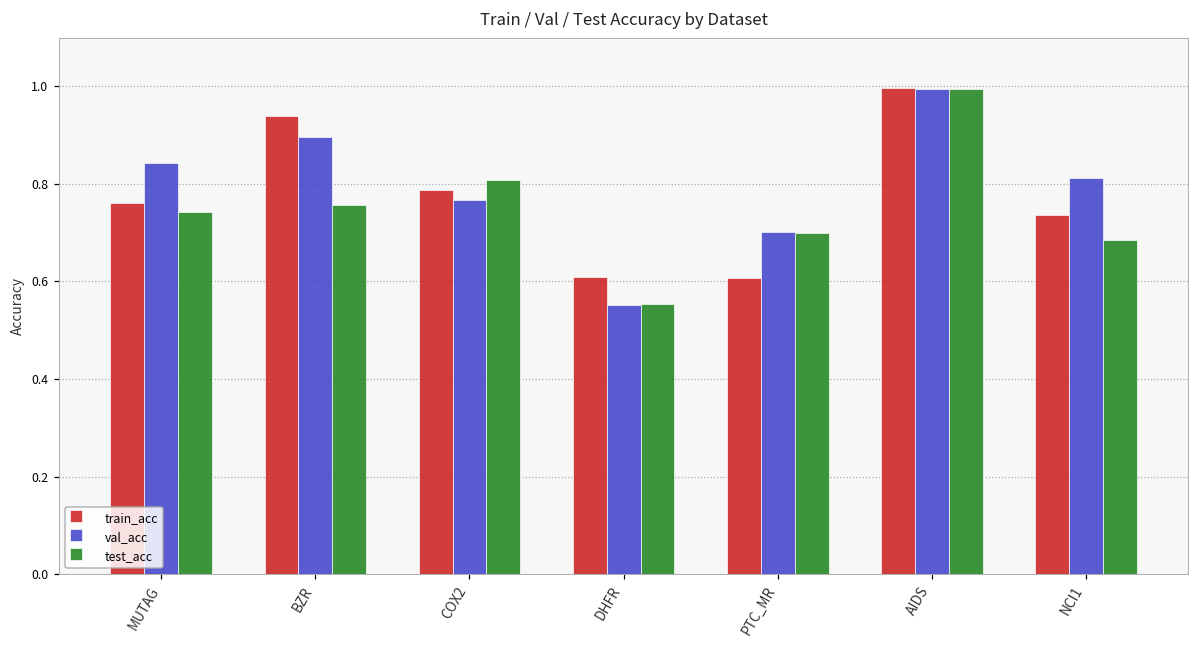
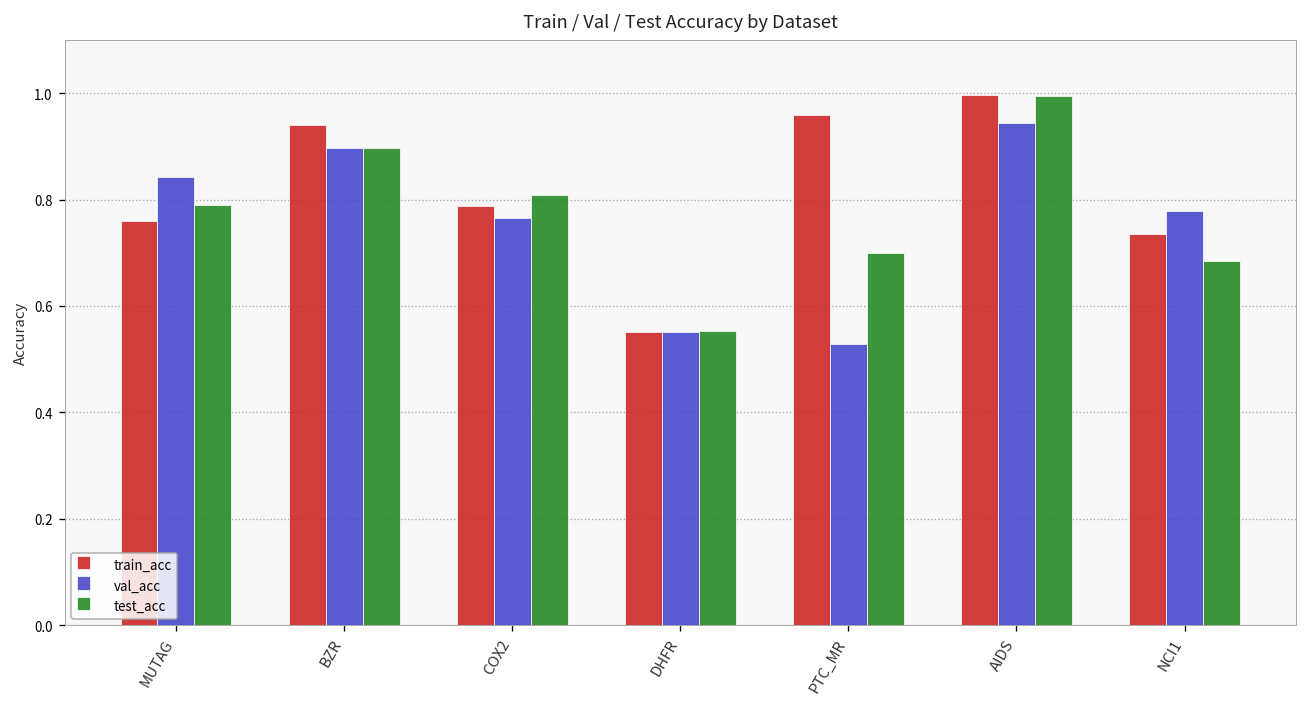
  {
    "train_acc": {
      "MUTAG": 0.76,
      "BZR": 0.94,
      "COX2": 0.79,
-     "DHFR": 0.61,
-     "PTC_MR": 0.61,
+     "DHFR": 0.55,
+     "PTC_MR": 0.96,
      "AIDS": 1.00,
      "NCI1": 0.74
    },
    "val_acc": {
      "MUTAG": 0.84,
      "BZR": 0.90,
      "COX2": 0.77,
      "DHFR": 0.55,
-     "PTC_MR": 0.70,
-     "AIDS": 1.00,
-     "NCI1": 0.81
+     "PTC_MR": 0.53,
+     "AIDS": 0.94,
+     "NCI1": 0.78
    },
    "test_acc": {
-     "MUTAG": 0.74,
-     "BZR": 0.76,
+     "MUTAG": 0.79,
+     "BZR": 0.90,
      "COX2": 0.81,
      "DHFR": 0.55,
      "PTC_MR": 0.70,
      "AIDS": 1.00,
      "NCI1": 0.68
    }
  }
